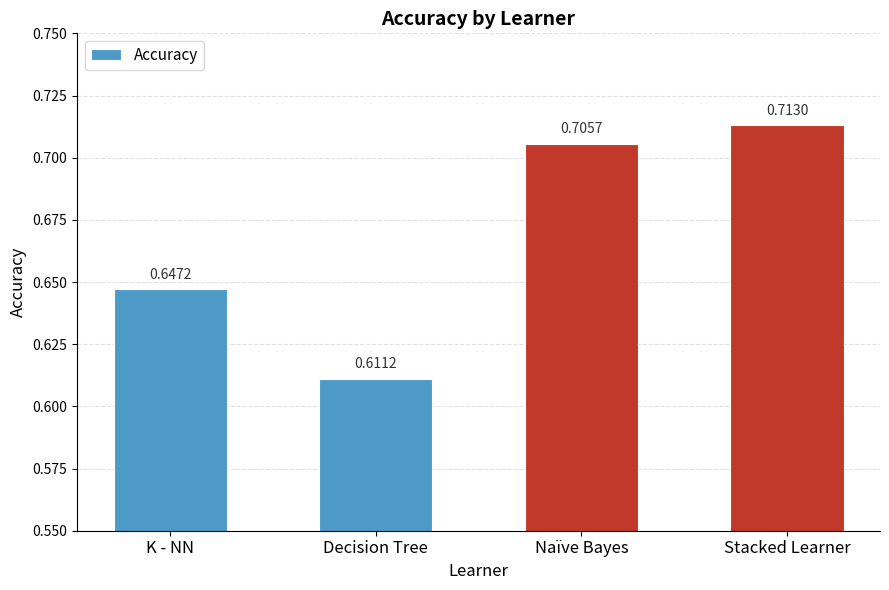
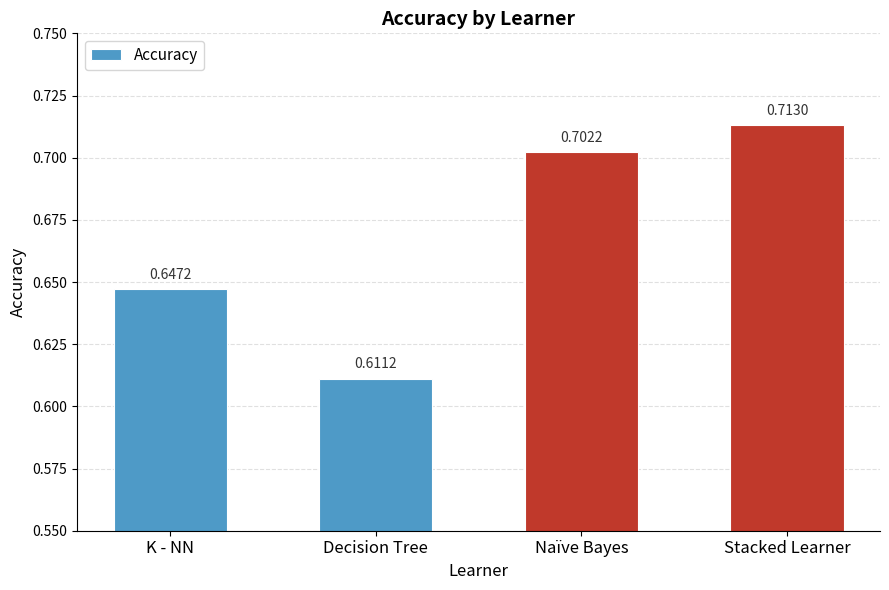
  {
    "K - NN": 0.6472,
    "Decision Tree": 0.6112,
-   "Naïve Bayes": 0.7057,
+   "Naïve Bayes": 0.7022,
    "Stacked Learner": 0.7130
  }
